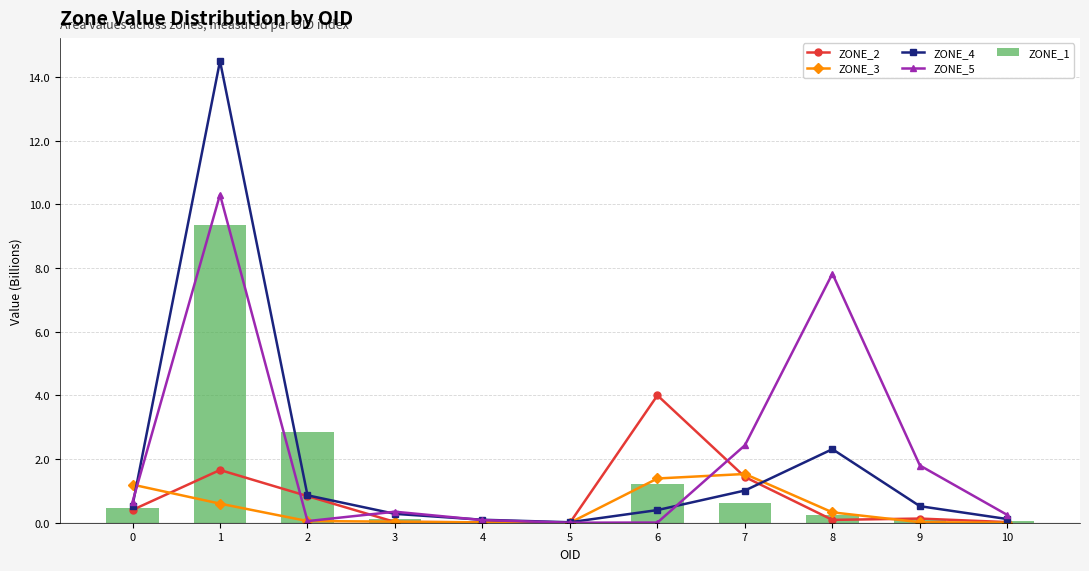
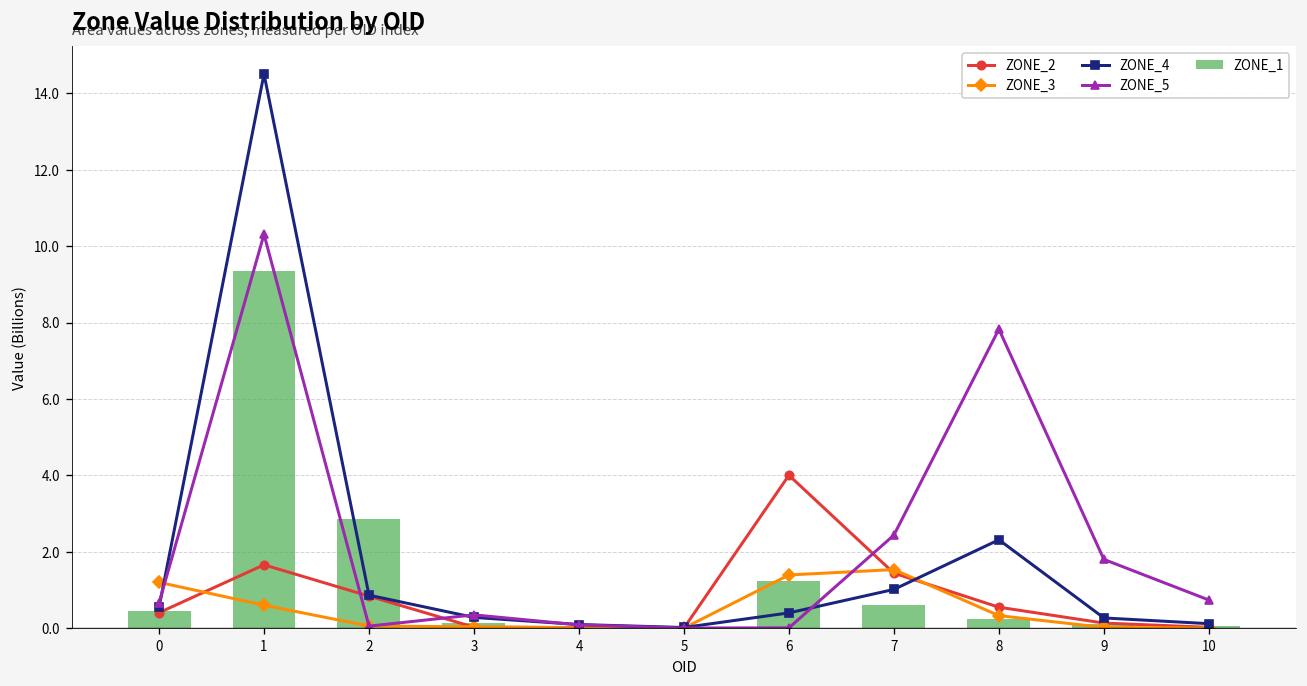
  {
    "ZONE_2": {
      "0": 0.4,
      "1": 1.7,
      "6": 4.0,
      "7": 1.4,
-     "8": 0.1,
+     "8": 0.5,
      "9": 0.1
    },
    "ZONE_1": {
      "0": 0.5,
      "1": 9.4,
      "2": 2.9,
      "3": 0.1,
      "6": 1.2,
      "7": 0.6,
      "8": 0.2,
      "9": 0.1
    },
    "ZONE_3": {
      "0": 1.2,
      "1": 0.6,
      "6": 1.4,
      "7": 1.5,
      "8": 0.3,
      "9": 0.0
    },
    "ZONE_4": {
      "0": 0.5,
      "1": 14.5,
      "6": 0.4,
      "7": 1.0,
      "8": 2.3,
-     "9": 0.5,
+     "9": 0.3,
      "10": 0.1
    },
    "ZONE_5": {
      "0": 0.7,
      "1": 10.3,
      "6": 0.0,
      "7": 2.4,
      "8": 7.8,
      "9": 1.8,
-     "10": 0.2
+     "10": 0.7
    }
  }
